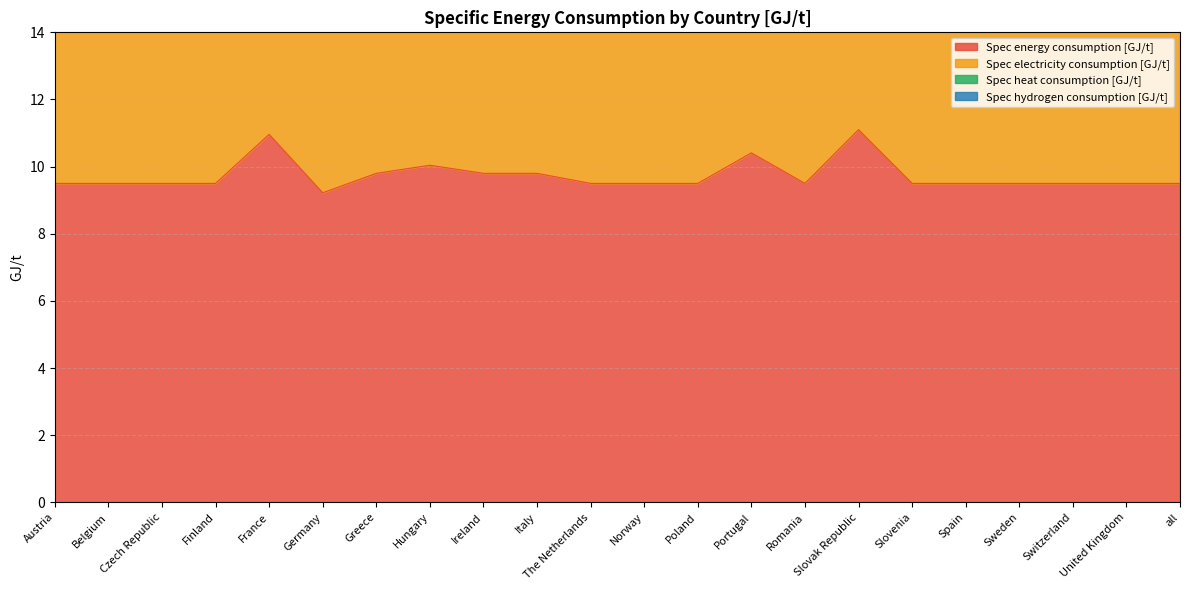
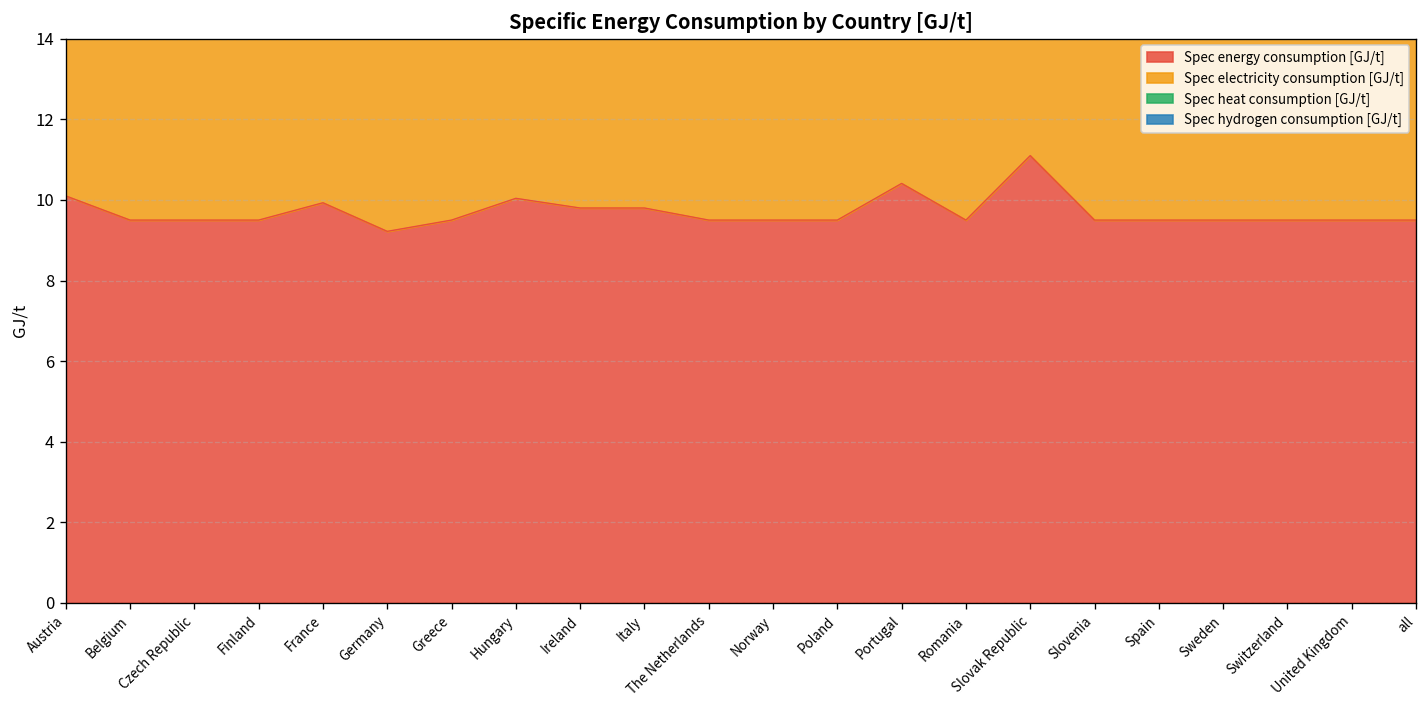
  {
    "Spec energy consumption [GJ/t]": {
-     "Austria": 9.5,
+     "Austria": 10.1,
      "Belgium": 9.5,
      "Czech Republic": 9.5,
      "Finland": 9.5,
-     "France": 11.0,
+     "France": 9.9,
      "Germany": 9.2,
-     "Greece": 9.8,
+     "Greece": 9.5,
      "Hungary": 10.0,
      "Ireland": 9.8,
      "Italy": 9.8,
      "The Netherlands": 9.5,
      "Norway": 9.5,
      "Poland": 9.5,
      "Portugal": 10.4,
      "Romania": 9.5,
      "Slovak Republic": 11.1,
      "Slovenia": 9.5,
      "Spain": 9.5,
      "Sweden": 9.5,
      "Switzerland": 9.5,
      "United Kingdom": 9.5,
      "all": 9.5
    }
  }
